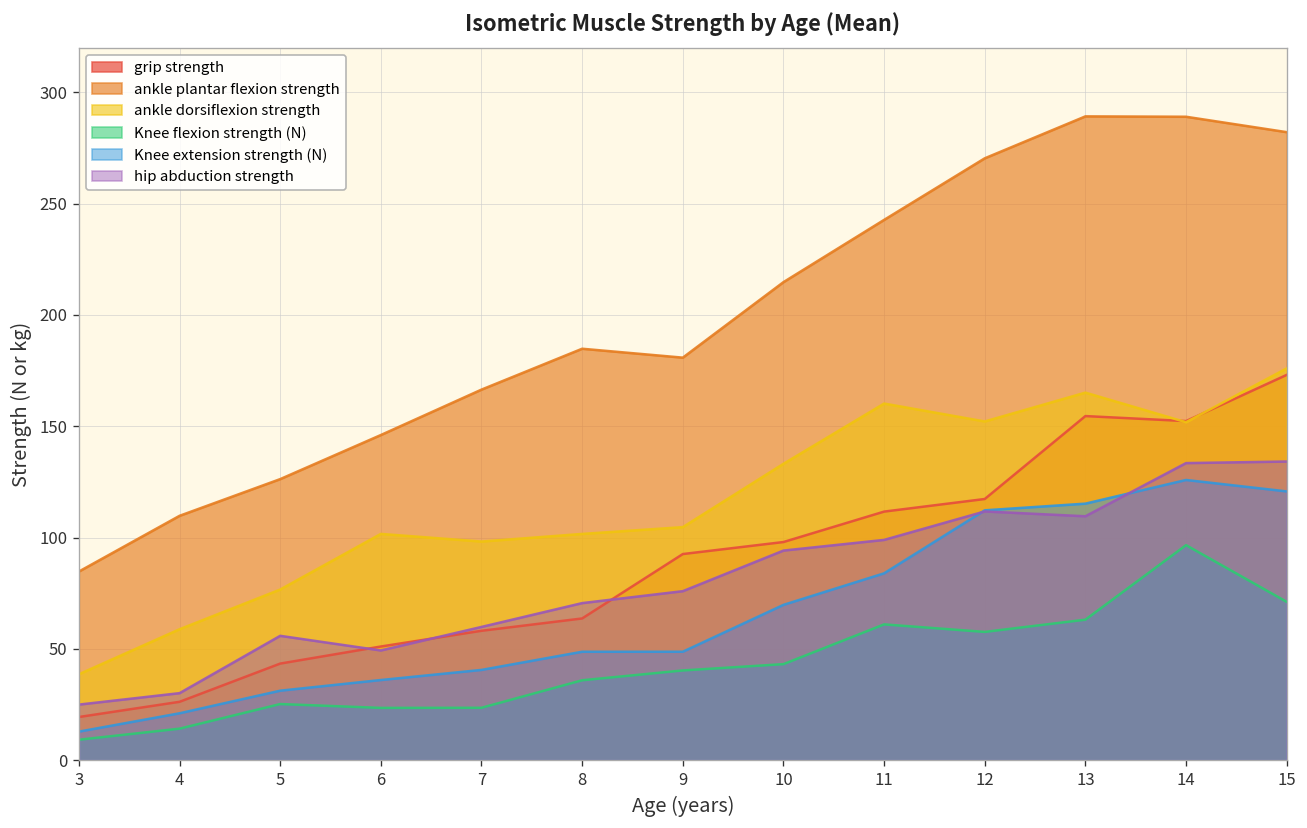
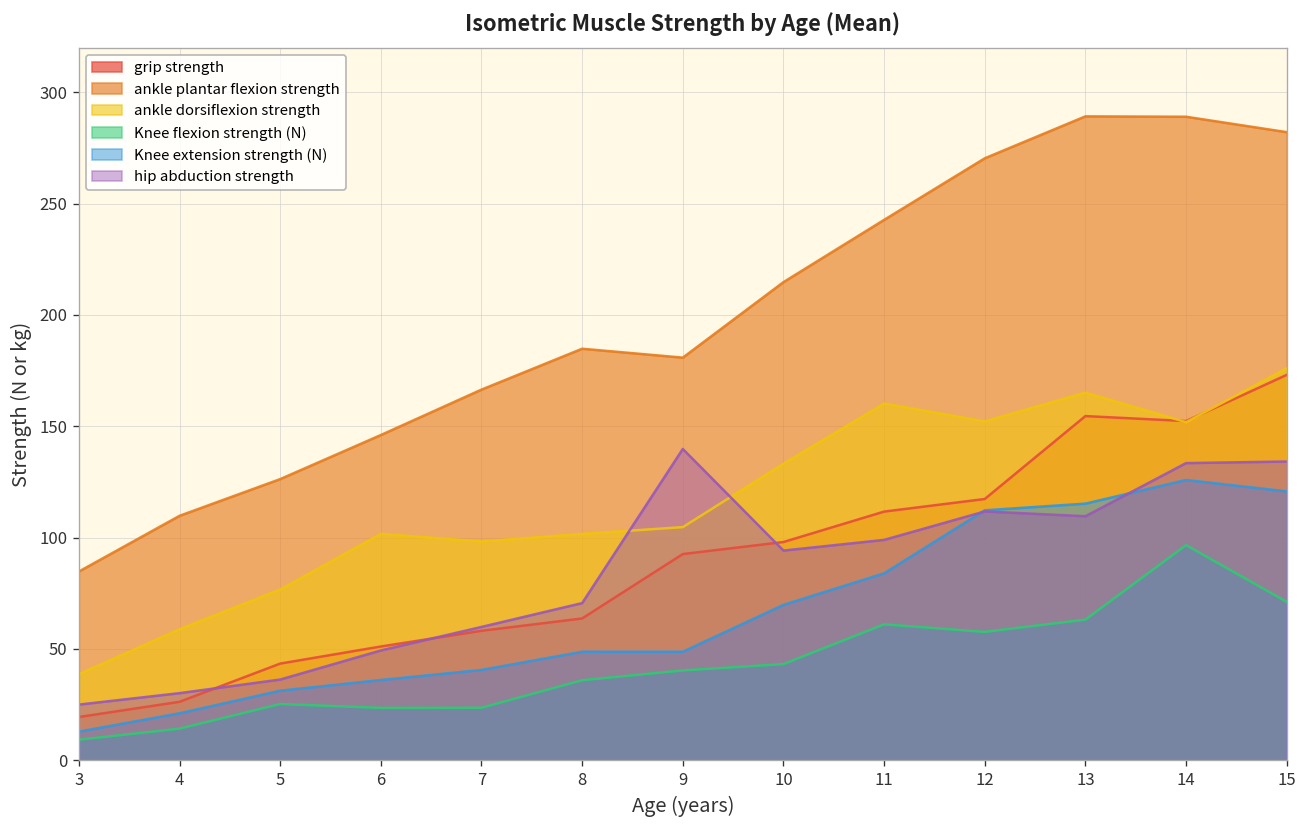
  {
    "ankle dorsiflexion strength": {
      "3": 39,
      "4": 59,
      "5": 77,
      "6": 102,
      "7": 98,
      "8": 102,
      "9": 105,
      "10": 133,
      "11": 160,
      "12": 152,
      "13": 165,
      "15": 176
    },
    "Knee flexion strength (N)": {
      "3": 9,
      "4": 14,
      "5": 25,
      "6": 24,
      "7": 24,
      "8": 36,
      "9": 40,
      "10": 43,
      "11": 61,
      "12": 58,
      "13": 63,
      "14": 97,
      "15": 71
    },
    "Knee extension strength (N)": {
      "3": 13,
      "4": 21,
      "5": 31,
      "6": 36,
      "7": 41,
      "8": 49,
      "9": 49,
      "10": 70,
      "11": 84,
      "13": 115,
      "14": 126,
      "15": 121
    },
    "hip abduction strength": {
      "3": 25,
      "4": 30,
-     "5": 56,
+     "5": 36,
      "6": 49,
      "7": 60,
      "8": 71,
-     "9": 76,
+     "9": 140,
      "10": 94,
      "11": 99,
      "13": 110,
      "14": 133,
      "15": 134
    }
  }
